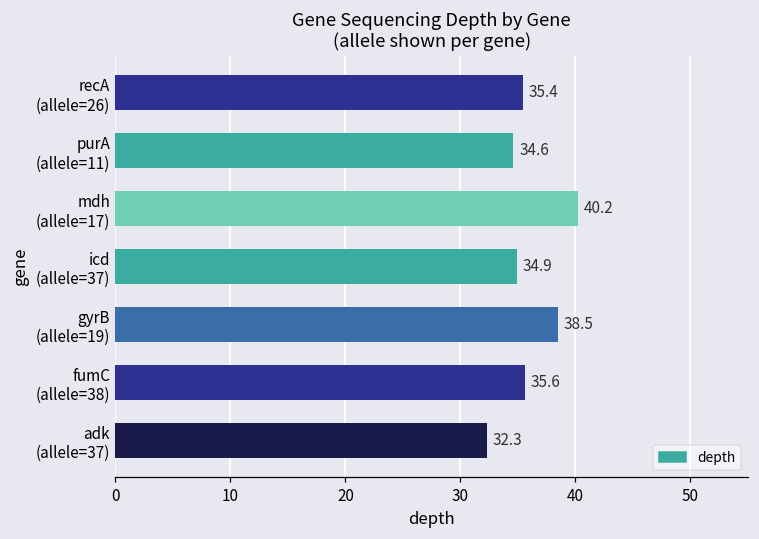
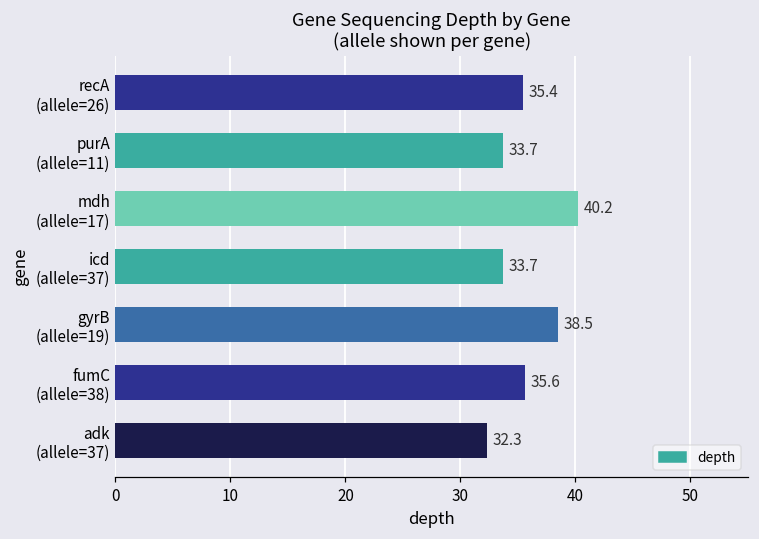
  {
    "recA (allele=26)": 35.4,
-   "purA (allele=11)": 34.6,
+   "purA (allele=11)": 33.7,
    "mdh (allele=17)": 40.2,
-   "icd (allele=37)": 34.9,
+   "icd (allele=37)": 33.7,
    "gyrB (allele=19)": 38.5,
    "fumC (allele=38)": 35.6,
    "adk (allele=37)": 32.3
  }
